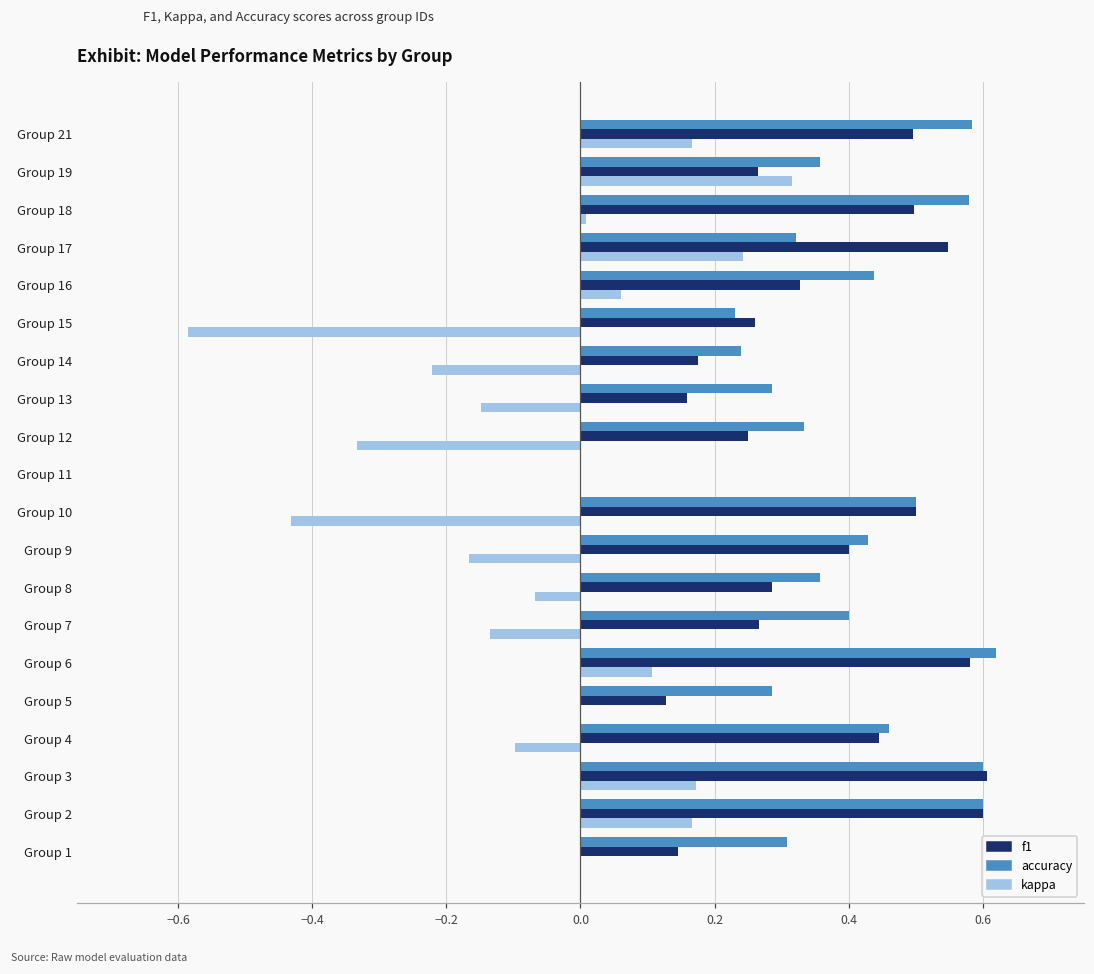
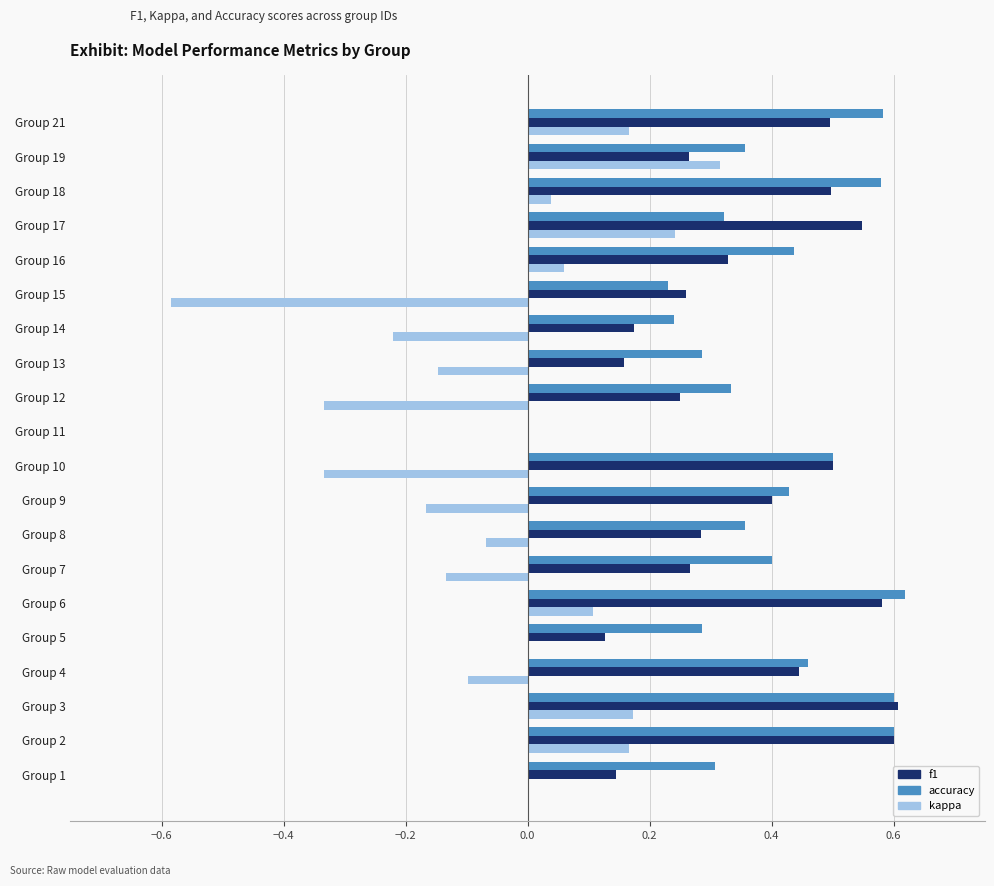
  {
    "accuracy": {
      "Group 21": 0.58,
      "Group 19": 0.36,
      "Group 18": 0.58,
      "Group 17": 0.32,
      "Group 16": 0.44,
      "Group 15": 0.23,
      "Group 14": 0.24,
      "Group 13": 0.29,
      "Group 12": 0.33,
      "Group 11": 0.00,
      "Group 10": 0.50,
      "Group 9": 0.43,
      "Group 8": 0.36,
      "Group 7": 0.40,
      "Group 6": 0.62,
      "Group 5": 0.29,
      "Group 4": 0.46,
      "Group 3": 0.60,
      "Group 2": 0.60,
      "Group 1": 0.31
    },
    "f1": {
      "Group 21": 0.50,
      "Group 19": 0.26,
      "Group 18": 0.50,
      "Group 17": 0.55,
      "Group 16": 0.33,
      "Group 15": 0.26,
      "Group 14": 0.18,
      "Group 13": 0.16,
      "Group 12": 0.25,
      "Group 11": 0.00,
      "Group 10": 0.50,
      "Group 9": 0.40,
      "Group 8": 0.28,
      "Group 7": 0.27,
      "Group 6": 0.58,
      "Group 5": 0.13,
      "Group 4": 0.44,
      "Group 3": 0.61,
      "Group 2": 0.60,
      "Group 1": 0.14
    },
    "kappa": {
      "Group 21": 0.17,
      "Group 19": 0.31,
-     "Group 18": 0.01,
+     "Group 18": 0.04,
      "Group 17": 0.24,
      "Group 16": 0.06,
      "Group 15": -0.59,
      "Group 14": -0.22,
      "Group 13": -0.15,
      "Group 12": -0.33,
      "Group 11": 0.00,
-     "Group 10": -0.43,
+     "Group 10": -0.33,
      "Group 9": -0.17,
      "Group 8": -0.07,
      "Group 7": -0.13,
      "Group 6": 0.11,
      "Group 5": 0.00,
      "Group 4": -0.10,
      "Group 3": 0.17,
      "Group 2": 0.17,
      "Group 1": 0.00
    }
  }
